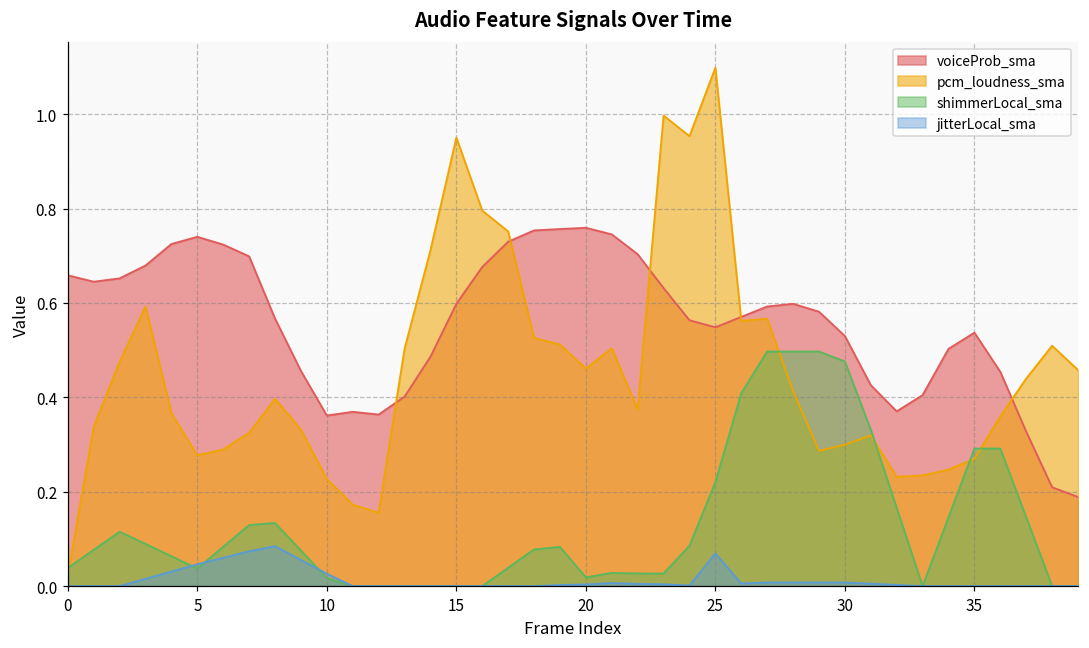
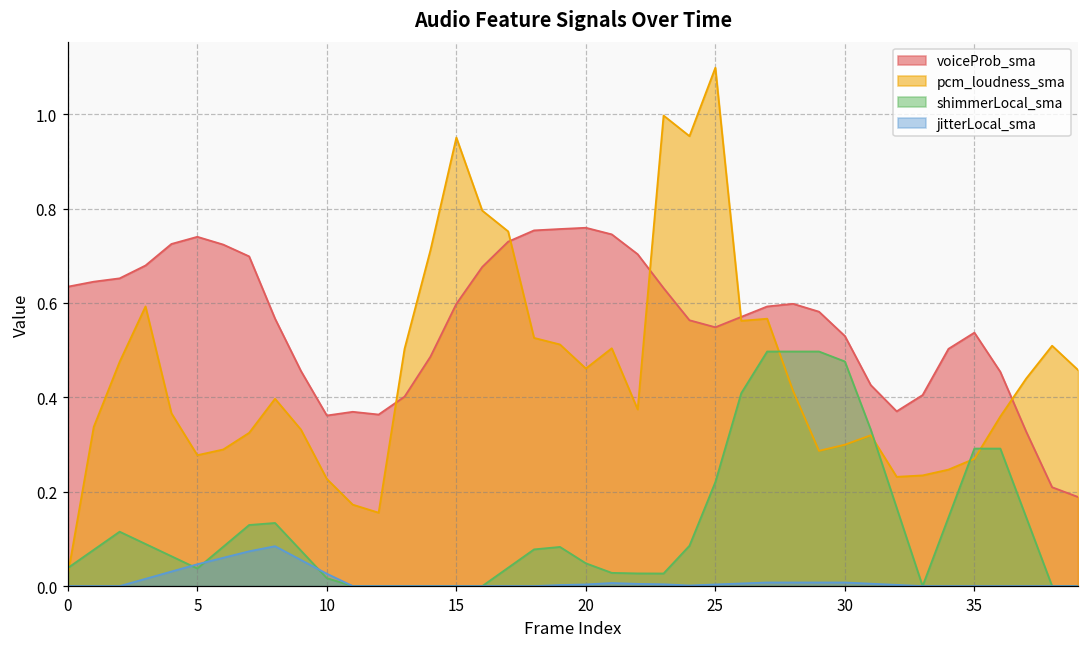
  {
    "voiceProb_sma": {
-     "0": 0.66,
+     "0": 0.63,
      "5": 0.74,
      "10": 0.36,
      "15": 0.60,
      "20": 0.76,
      "25": 0.55,
      "30": 0.53,
      "35": 0.54
    },
    "pcm_loudness_sma": {
      "0": 0.02,
      "5": 0.28,
      "10": 0.23,
      "15": 0.95,
      "20": 0.46,
      "25": 1.10,
      "30": 0.30,
      "35": 0.27
    },
    "shimmerLocal_sma": {
      "0": 0.04,
      "5": 0.04,
      "10": 0.02,
-     "20": 0.02,
+     "20": 0.05,
      "25": 0.22,
      "30": 0.48,
      "35": 0.29
    },
    "jitterLocal_sma": {
      "0": 0.00,
      "5": 0.05,
      "10": 0.03,
      "20": 0.00,
-     "25": 0.07,
+     "25": 0.00,
      "30": 0.01,
      "35": 0.00
    }
  }
